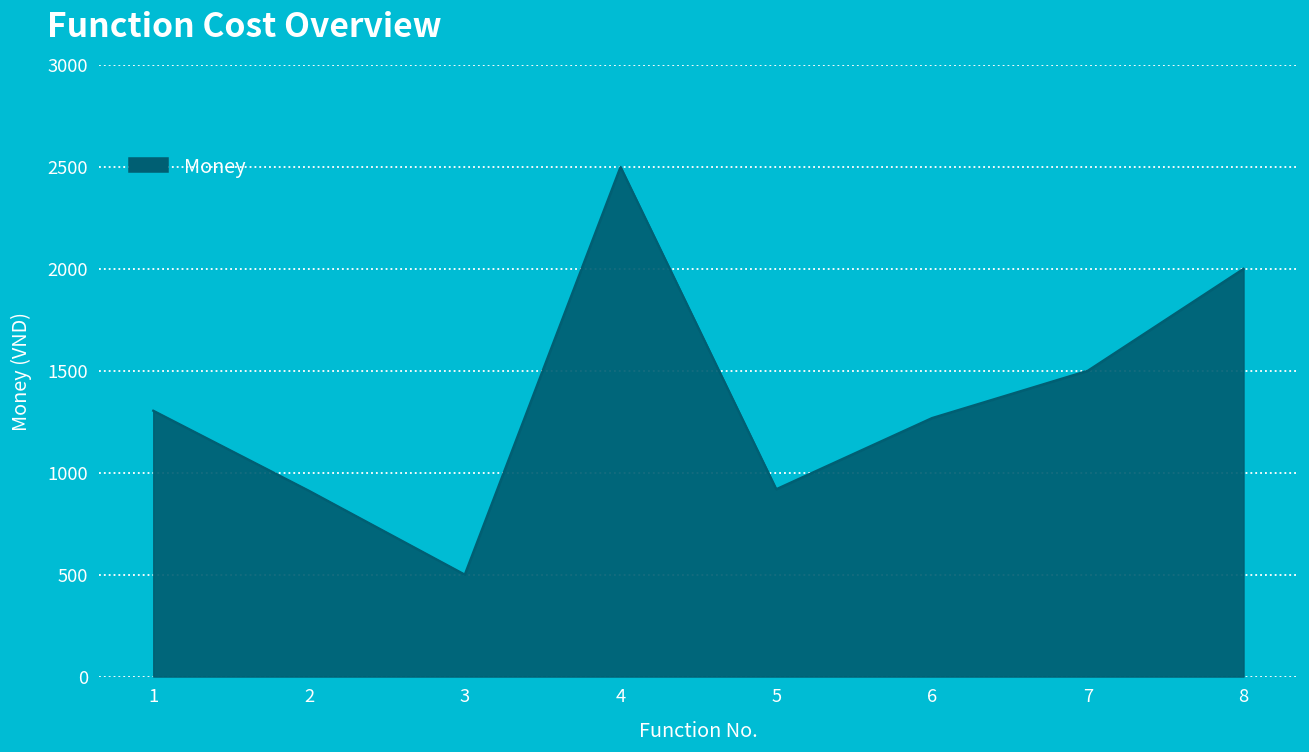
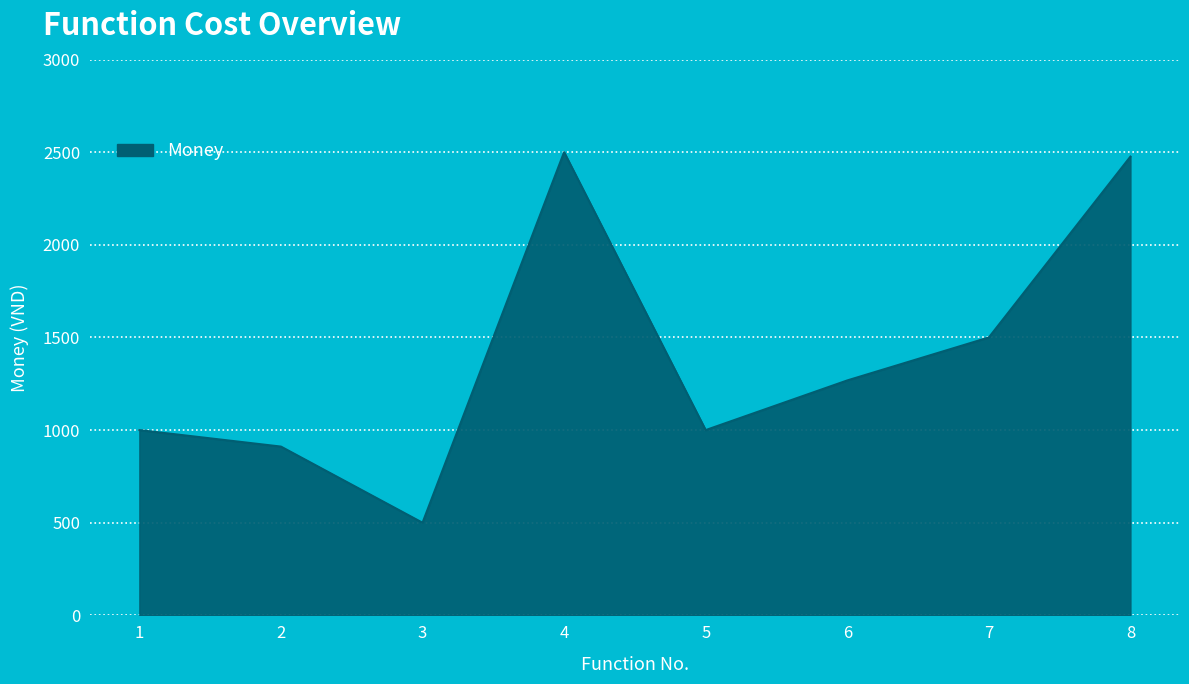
  {
-   "1": 1300,
+   "1": 1000,
    "2": 910,
    "3": 500,
    "4": 2500,
-   "5": 920,
+   "5": 1000,
    "6": 1270,
    "7": 1500,
-   "8": 2000
+   "8": 2480
  }
